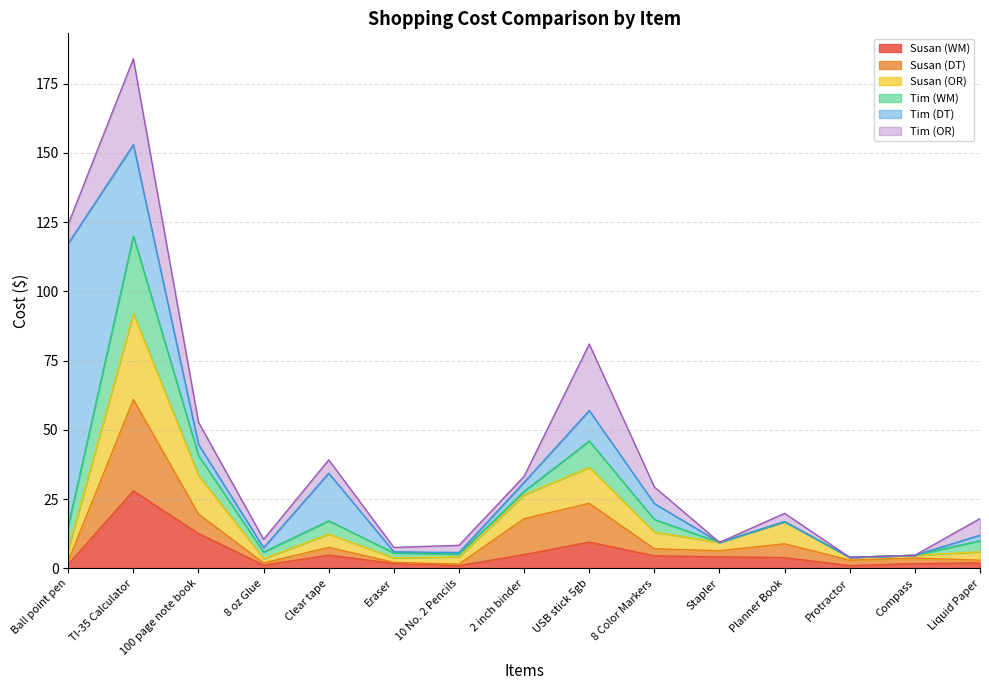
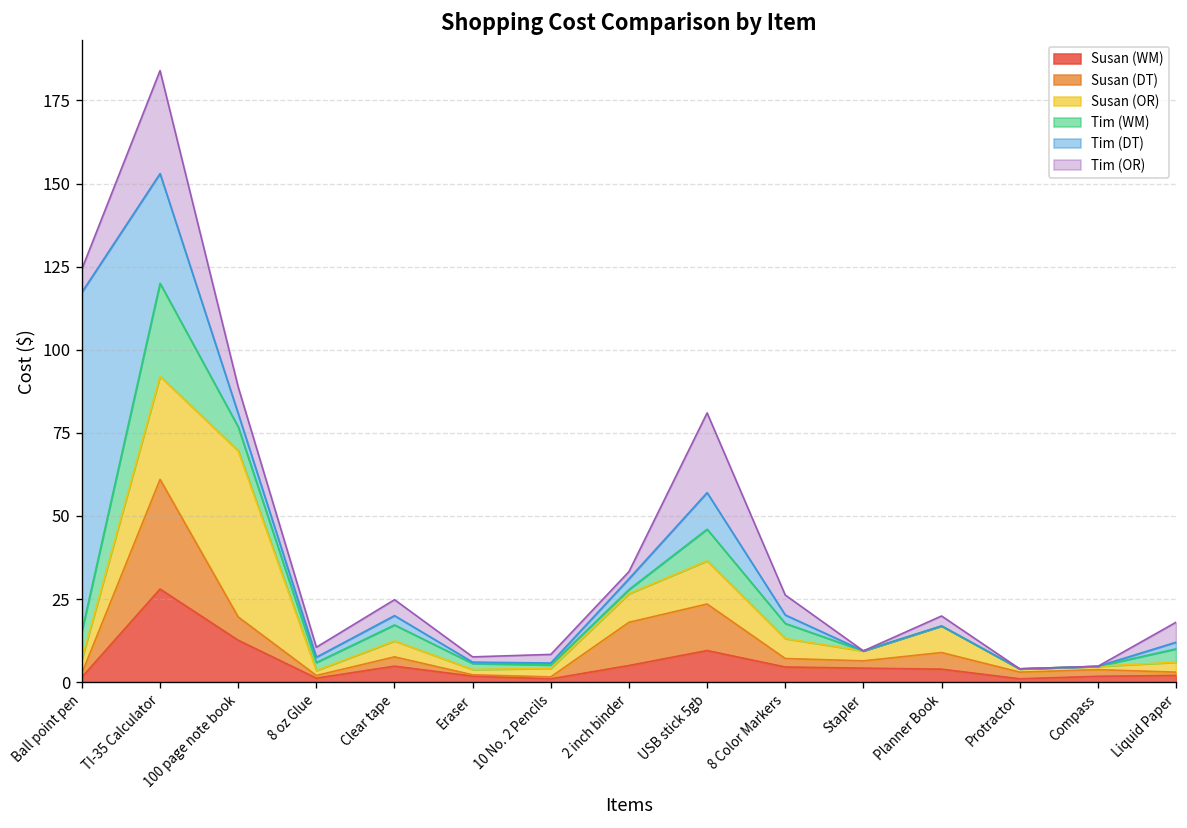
  {
    "Susan (OR)": {
      "Ball point pen": 4,
      "TI-35 Calculator": 31,
-     "100 page note book": 14,
+     "100 page note book": 50,
      "8 oz Glue": 2,
      "Clear tape": 5,
      "Eraser": 2,
      "10 No. 2 Pencils": 3,
      "2 inch binder": 9,
      "USB stick 5gb": 13,
      "8 Color Markers": 6,
      "Liquid Paper": 3
    },
    "Tim (WM)": {
      "Ball point pen": 8,
      "TI-35 Calculator": 28,
      "100 page note book": 7,
      "8 oz Glue": 2,
      "Clear tape": 5,
      "2 inch binder": 1,
      "USB stick 5gb": 10,
      "8 Color Markers": 5,
      "Liquid Paper": 4
    },
    "Tim (DT)": {
      "Ball point pen": 102,
      "TI-35 Calculator": 33,
      "100 page note book": 4,
      "8 oz Glue": 2,
-     "Clear tape": 17,
+     "Clear tape": 3,
      "2 inch binder": 3,
      "USB stick 5gb": 11,
-     "8 Color Markers": 6,
+     "8 Color Markers": 3,
      "Liquid Paper": 2
    },
    "Tim (OR)": {
      "Ball point pen": 7,
      "TI-35 Calculator": 31,
      "100 page note book": 8,
      "8 oz Glue": 3,
      "Clear tape": 5,
      "Eraser": 2,
      "10 No. 2 Pencils": 3,
      "2 inch binder": 2,
      "USB stick 5gb": 24,
      "8 Color Markers": 6,
      "Planner Book": 3,
      "Liquid Paper": 6
    }
  }
